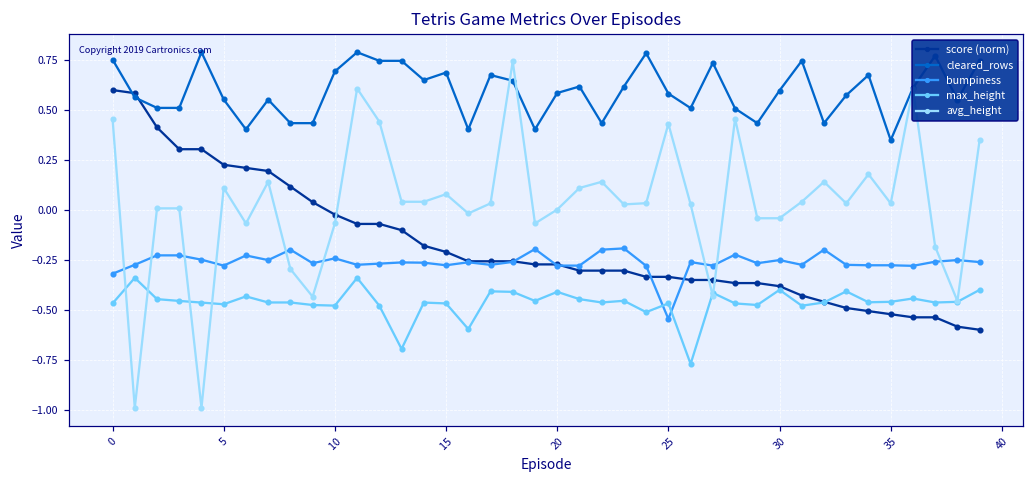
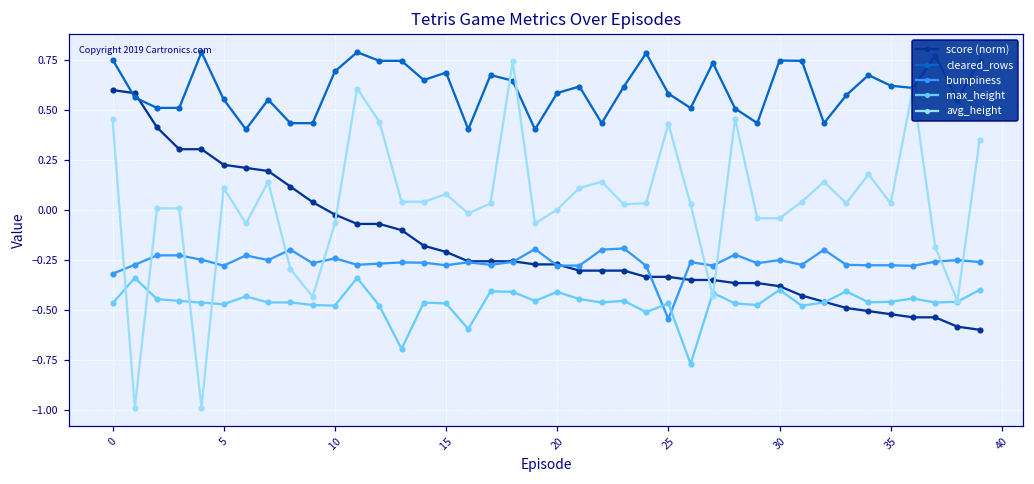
  {
    "score (norm)": {
      "0": 0.60,
      "5": 0.23,
      "10": -0.02,
      "15": -0.21,
      "25": -0.34,
      "30": -0.38,
      "35": -0.52
    },
    "cleared_rows": {
      "0": 0.75,
      "5": 0.55,
      "10": 0.69,
      "15": 0.69,
      "20": 0.59,
      "25": 0.58,
-     "30": 0.60,
-     "35": 0.35
+     "30": 0.75,
+     "35": 0.62
    },
    "bumpiness": {
      "0": -0.32,
      "5": -0.28,
      "10": -0.24,
      "15": -0.28,
      "25": -0.55,
      "30": -0.25,
      "35": -0.28
    }
  }
